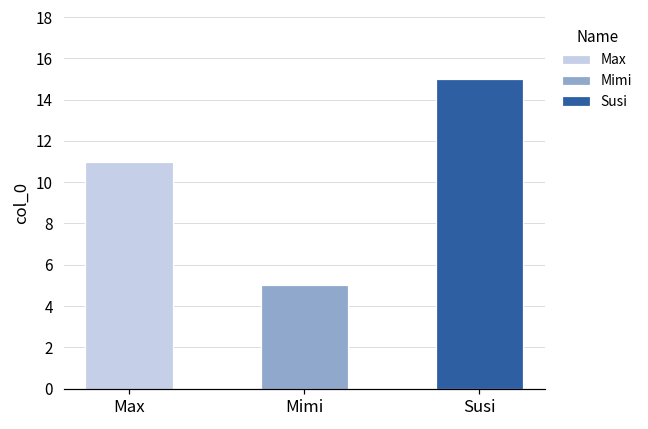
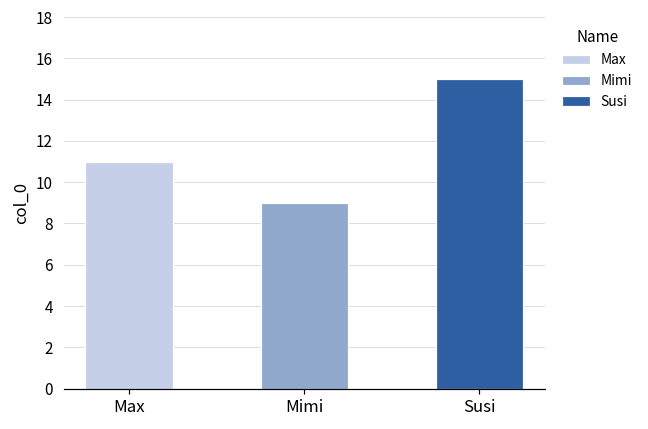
  {
    "Max": 11,
-   "Mimi": 5,
+   "Mimi": 9,
    "Susi": 15
  }
